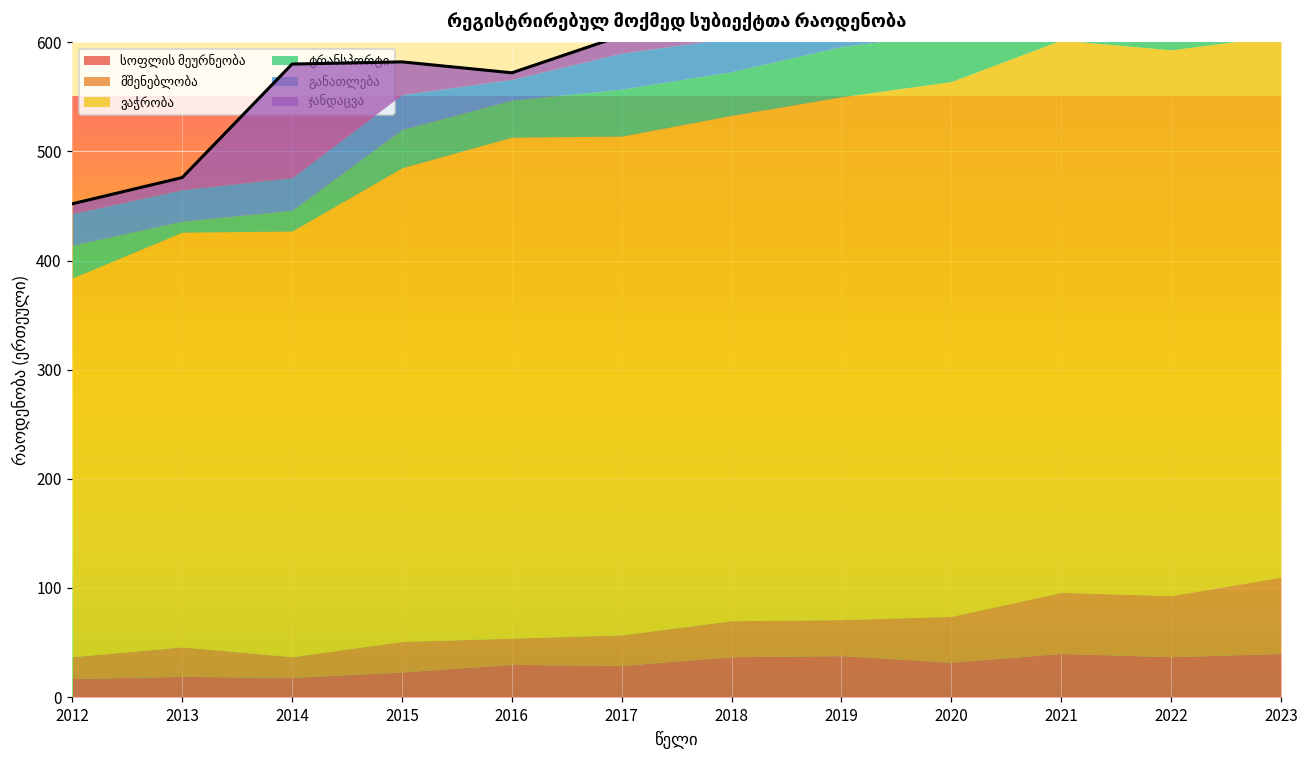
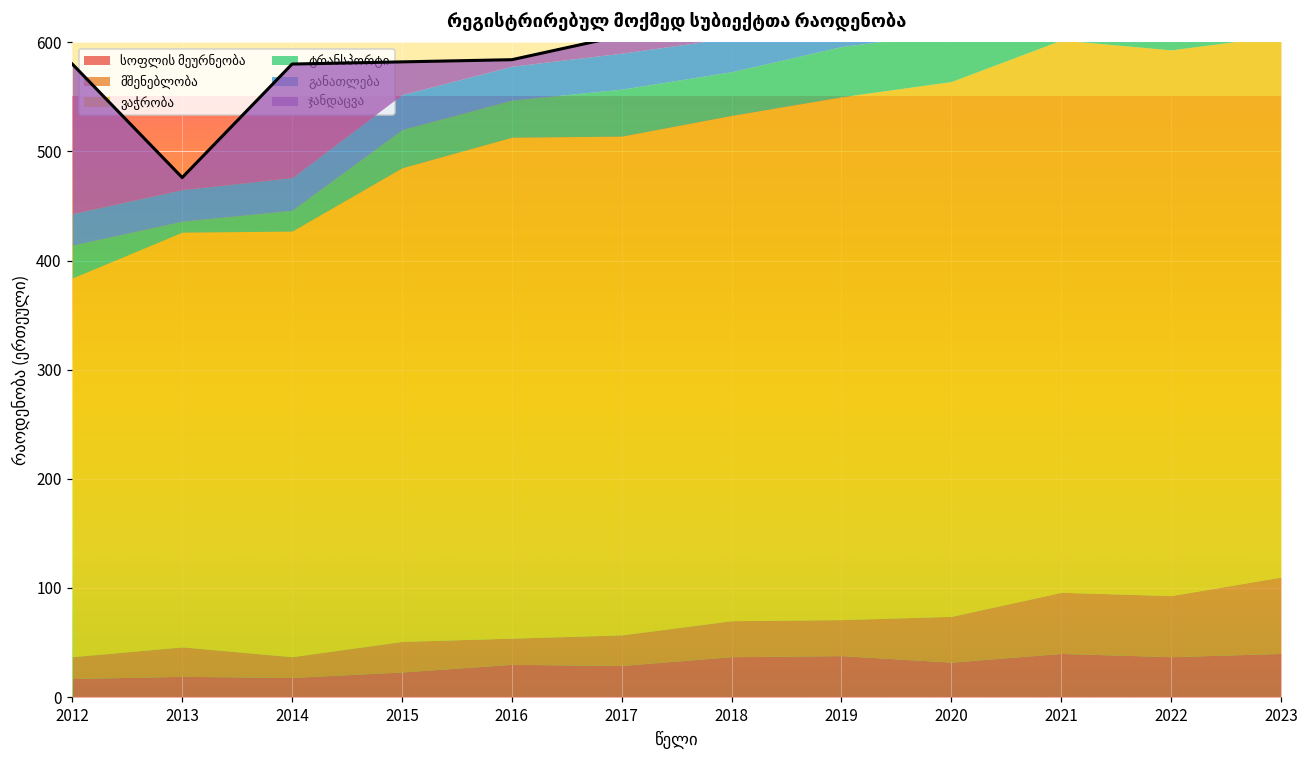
  {
    "ვაჭრობა": {
      "2012": 350,
      "2013": 380,
      "2014": 390,
      "2015": 430,
      "2016": 460,
      "2017": 460,
      "2018": 460,
      "2019": 480,
      "2020": 490,
      "2021": 510,
      "2022": 500
    },
    "ტრანსპორტი": {
      "2012": 30,
      "2013": 10,
      "2014": 20,
      "2015": 40,
      "2016": 30,
      "2017": 40,
      "2018": 40,
      "2019": 50
    },
    "განათლება": {
      "2012": 30,
      "2013": 30,
      "2014": 30,
      "2015": 30,
-     "2016": 20,
+     "2016": 30,
      "2017": 30
    },
    "ჯანდაცვა": {
-     "2012": 10,
+     "2012": 140,
      "2013": 10,
      "2015": 30,
      "2016": 10
    }
  }
